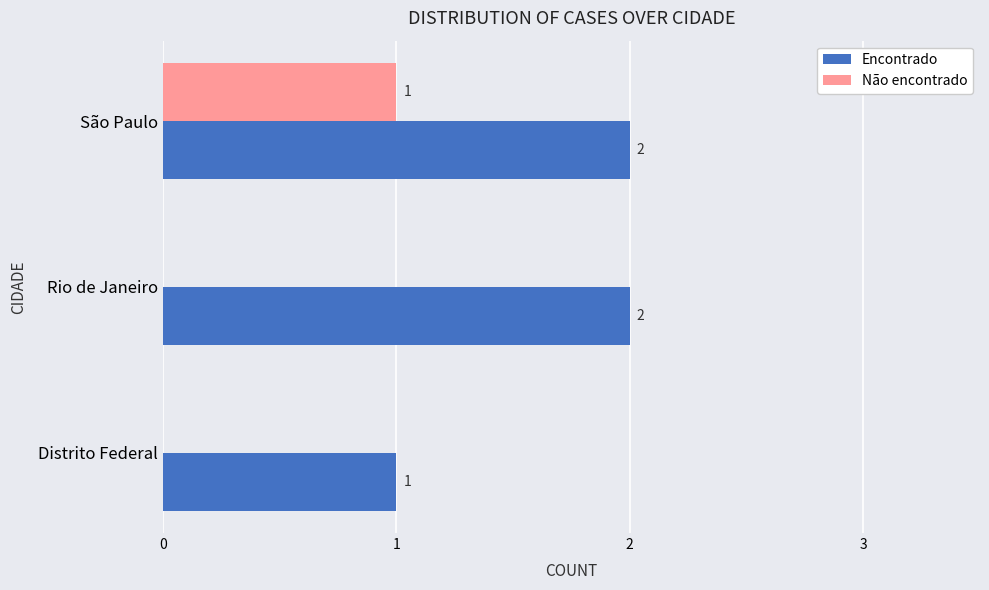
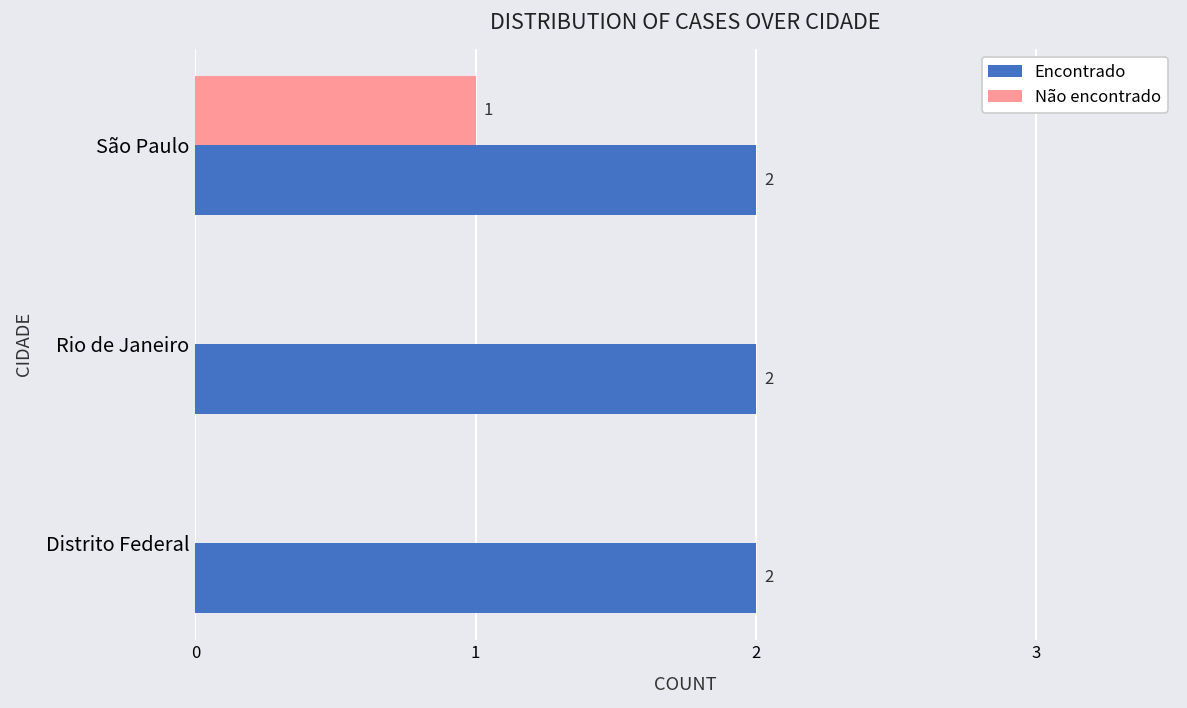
  {
    "Encontrado": {
      "São Paulo": 2,
      "Rio de Janeiro": 2,
-     "Distrito Federal": 1
+     "Distrito Federal": 2
    },
    "Não encontrado": {
      "São Paulo": 1
    }
  }
